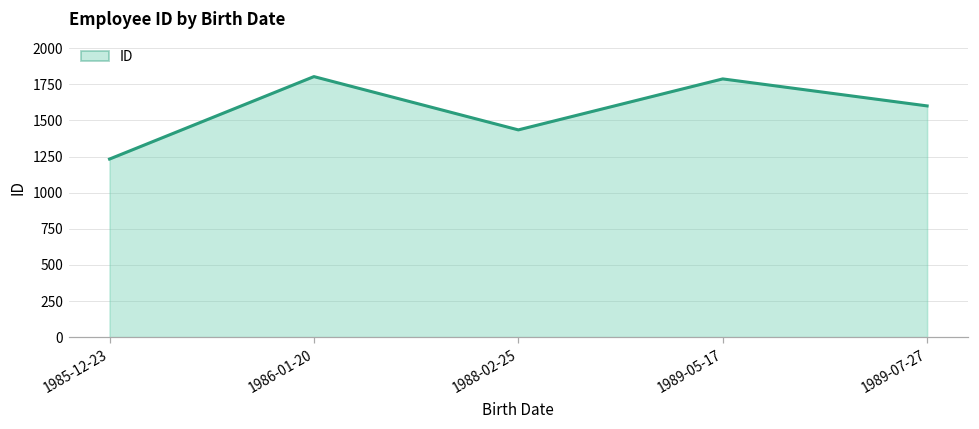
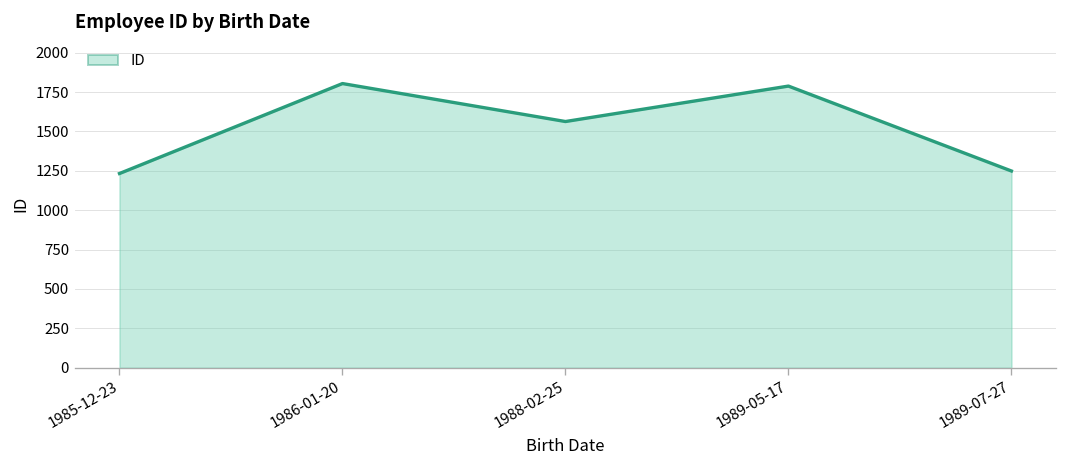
  {
    "1985-12-23": 1230,
    "1986-01-20": 1800,
-   "1988-02-25": 1440,
+   "1988-02-25": 1560,
    "1989-05-17": 1790,
-   "1989-07-27": 1600
+   "1989-07-27": 1250
  }
